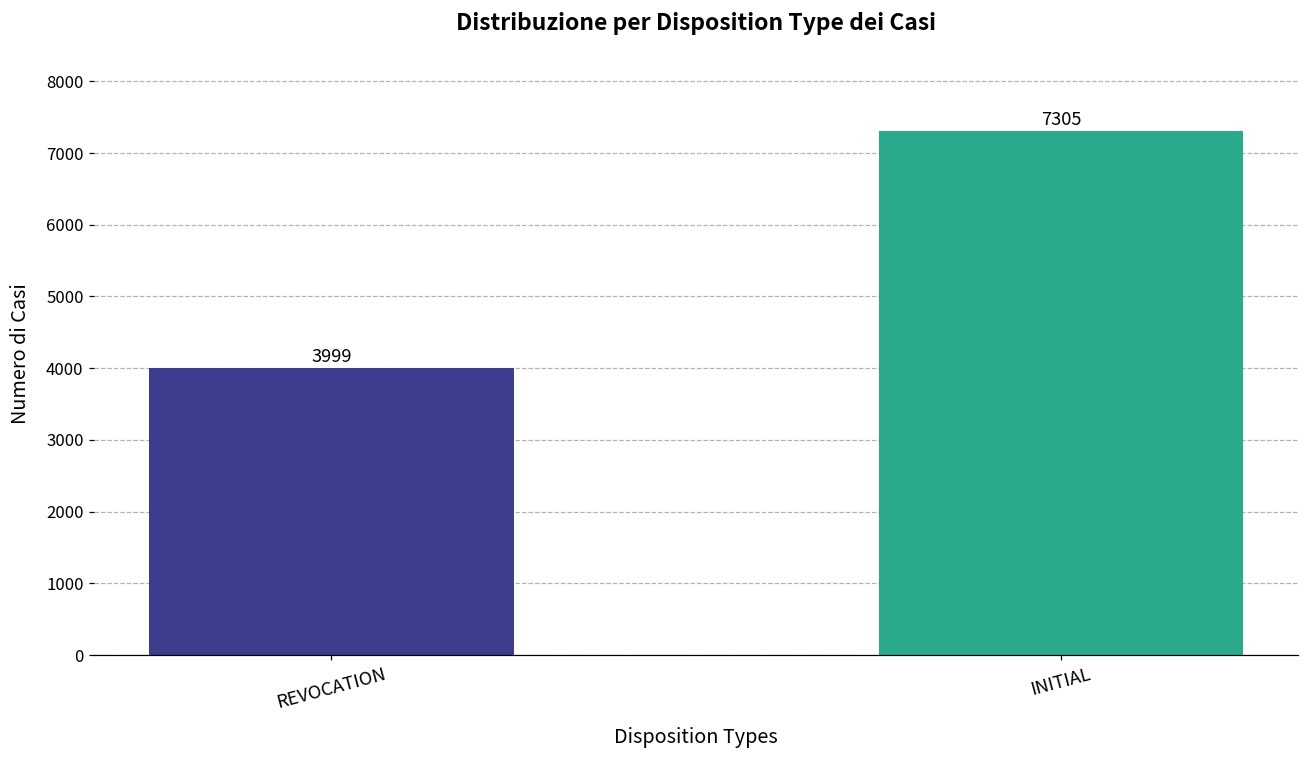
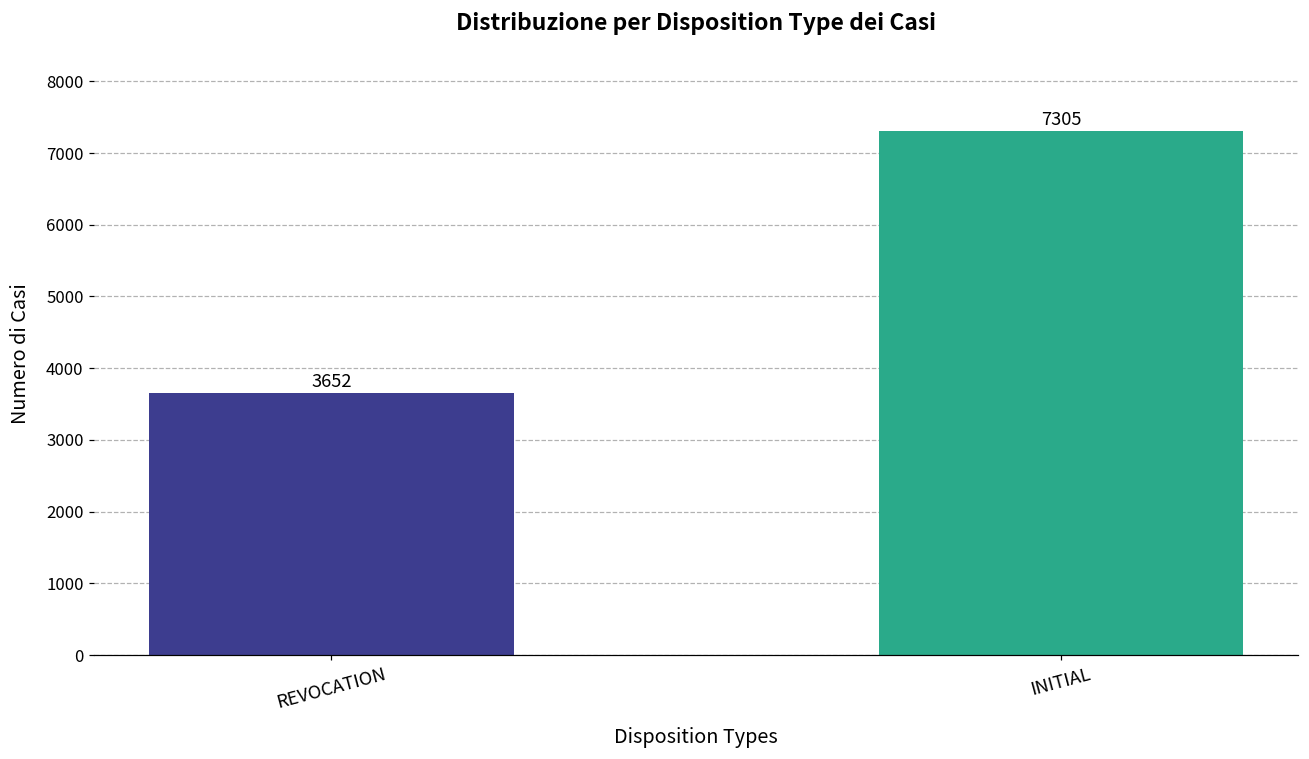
  {
-   "REVOCATION": 3999,
+   "REVOCATION": 3652,
    "INITIAL": 7305
  }
